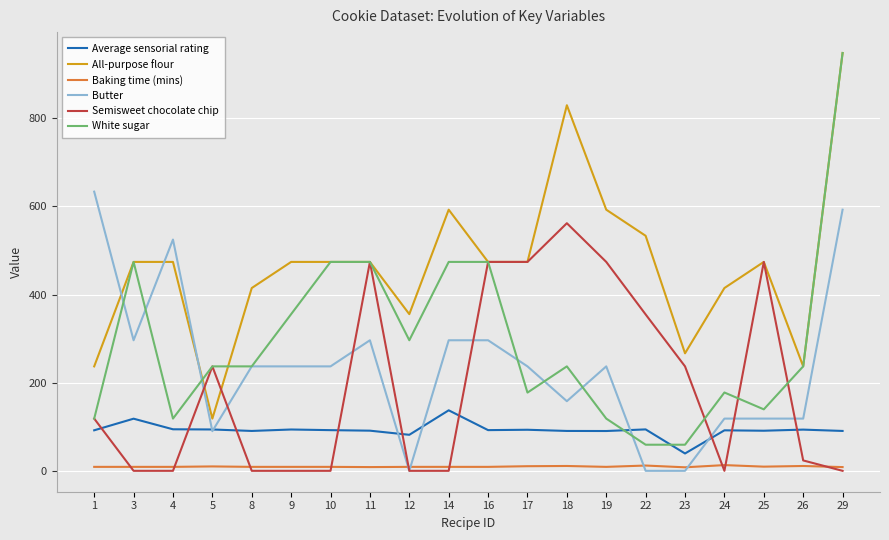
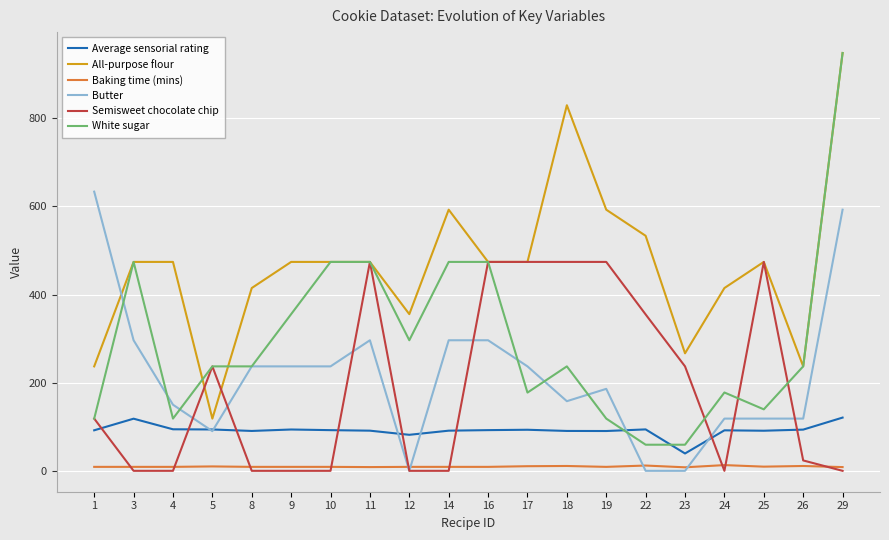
  {
    "Average sensorial rating": {
      "1": 90,
      "3": 120,
      "4": 90,
      "8": 90,
      "9": 90,
      "10": 90,
      "11": 90,
      "12": 80,
-     "14": 140,
+     "14": 90,
      "16": 90,
      "17": 90,
      "18": 90,
      "19": 90,
      "22": 90,
      "23": 40,
      "24": 90,
      "25": 90,
      "26": 90,
-     "29": 90
+     "29": 120
    },
    "Butter": {
      "1": 630,
      "3": 300,
-     "4": 520,
+     "4": 150,
      "9": 240,
      "10": 240,
      "11": 300,
      "14": 300,
      "16": 300,
      "17": 240,
      "18": 160,
-     "19": 240,
+     "19": 190,
      "22": 0,
      "23": 0,
      "24": 120,
      "25": 120,
      "26": 120,
      "29": 590
    },
    "Semisweet chocolate chip": {
      "3": 0,
      "4": 0,
      "8": 0,
      "9": 0,
      "10": 0,
      "14": 0,
-     "18": 560,
+     "18": 470,
      "19": 470,
      "22": 350,
      "23": 240,
      "24": 0,
      "26": 20,
      "29": 0
    },
    "White sugar": {
      "4": 120,
      "9": 360,
      "12": 300,
      "14": 470,
      "17": 180,
      "18": 240,
      "19": 120,
      "22": 60,
      "23": 60,
      "24": 180,
      "25": 140
    }
  }
